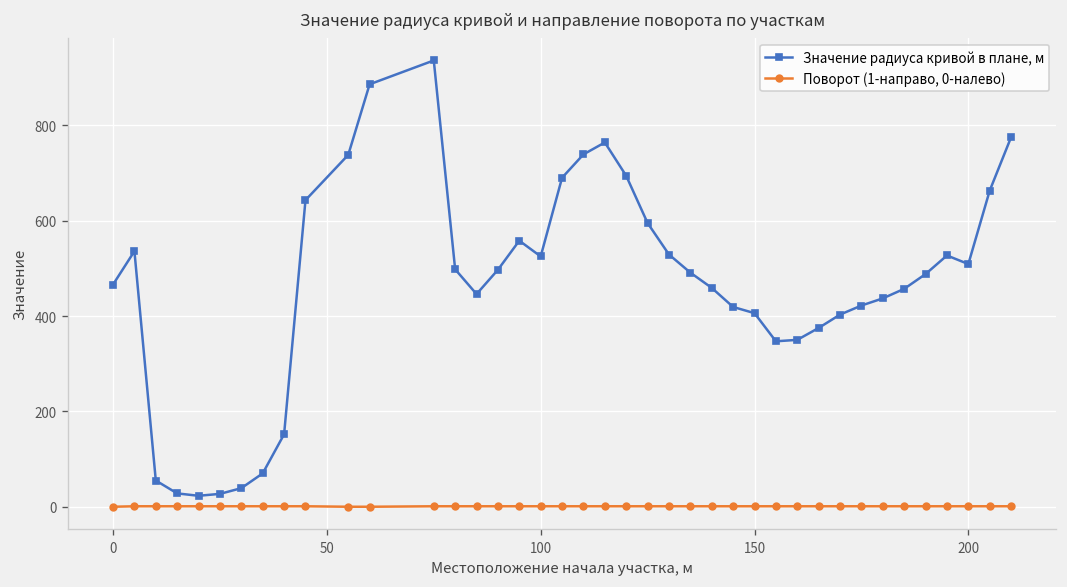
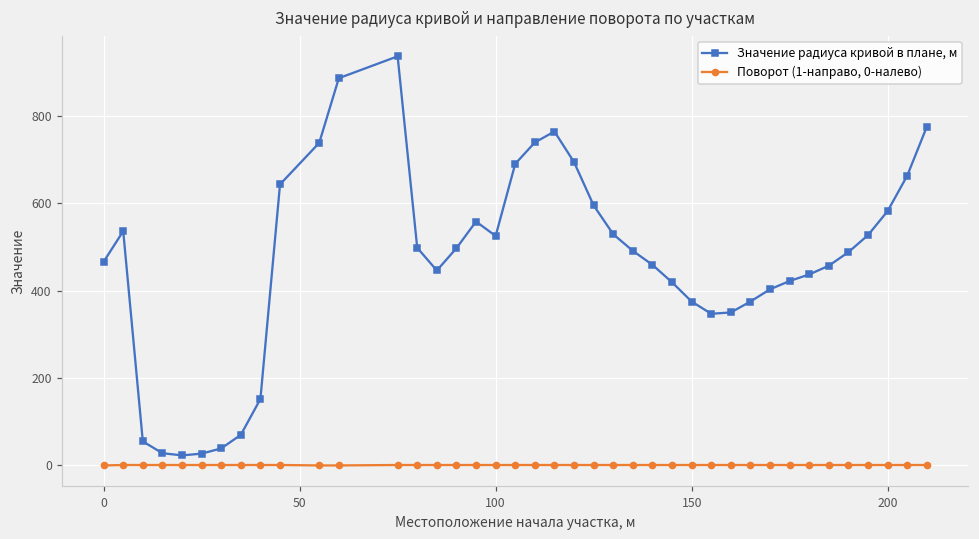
  {
    "Значение радиуса кривой в плане, м": {
      "0": 470,
      "100": 530,
-     "150": 410,
-     "200": 510
+     "150": 380,
+     "200": 580
    },
    "Поворот (1-направо, 0-налево)": {
      "0": 0,
      "100": 0,
      "150": 0,
      "200": 0
    }
  }
